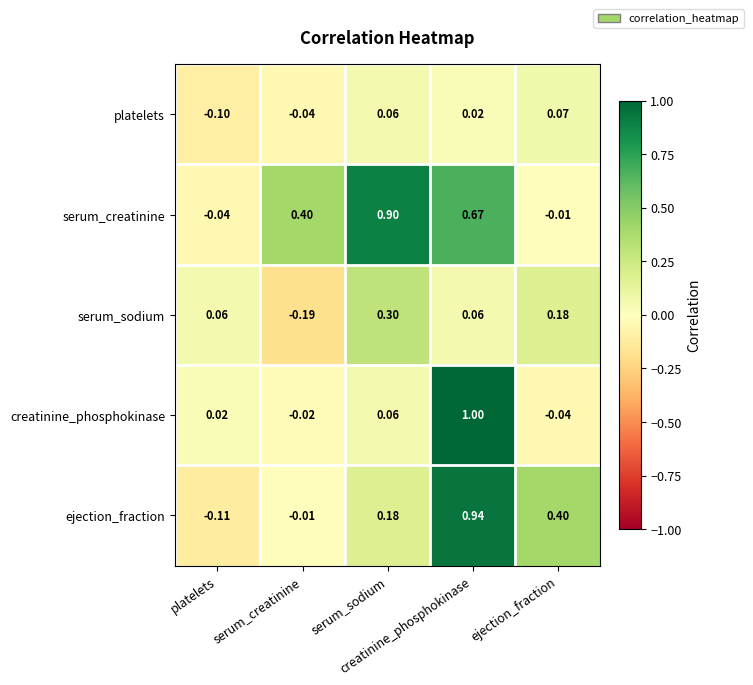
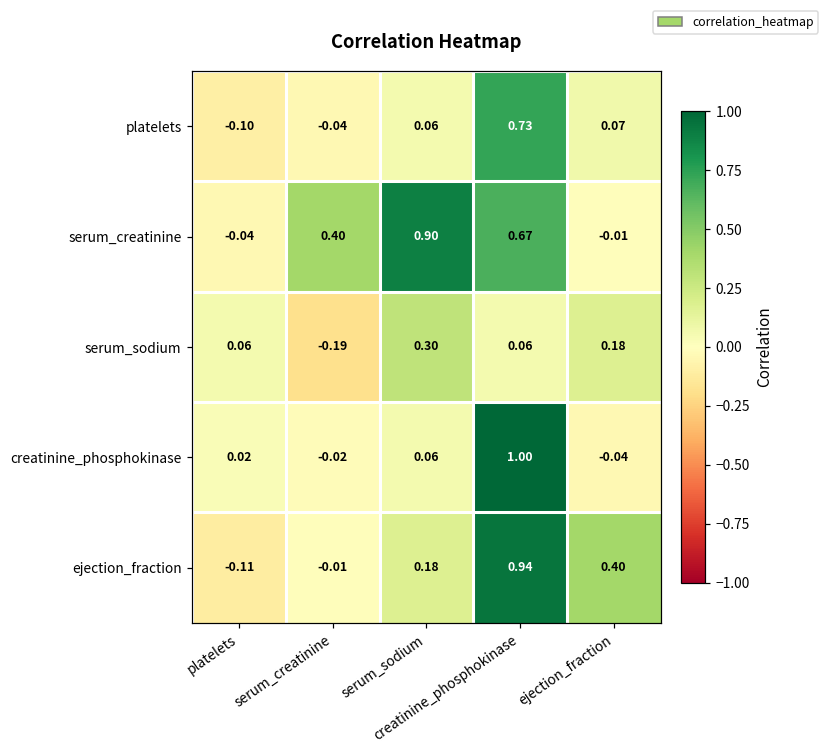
  {
    "platelets": {
      "platelets": -0.10,
      "serum_creatinine": -0.04,
      "serum_sodium": 0.06,
-     "creatinine_phosphokinase": 0.02,
+     "creatinine_phosphokinase": 0.73,
      "ejection_fraction": 0.07
    },
    "serum_creatinine": {
      "platelets": -0.04,
      "serum_creatinine": 0.40,
      "serum_sodium": 0.90,
      "creatinine_phosphokinase": 0.67,
      "ejection_fraction": -0.01
    },
    "serum_sodium": {
      "platelets": 0.06,
      "serum_creatinine": -0.19,
      "serum_sodium": 0.30,
      "creatinine_phosphokinase": 0.06,
      "ejection_fraction": 0.18
    },
    "creatinine_phosphokinase": {
      "platelets": 0.02,
      "serum_creatinine": -0.02,
      "serum_sodium": 0.06,
      "creatinine_phosphokinase": 1.00,
      "ejection_fraction": -0.04
    },
    "ejection_fraction": {
      "platelets": -0.11,
      "serum_creatinine": -0.01,
      "serum_sodium": 0.18,
      "creatinine_phosphokinase": 0.94,
      "ejection_fraction": 0.40
    }
  }
